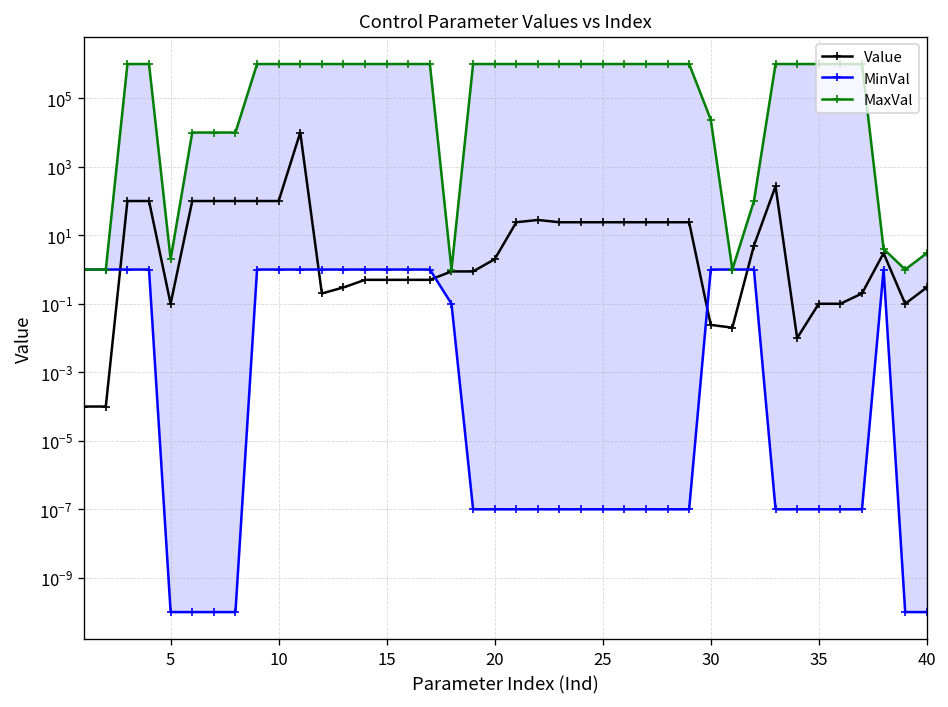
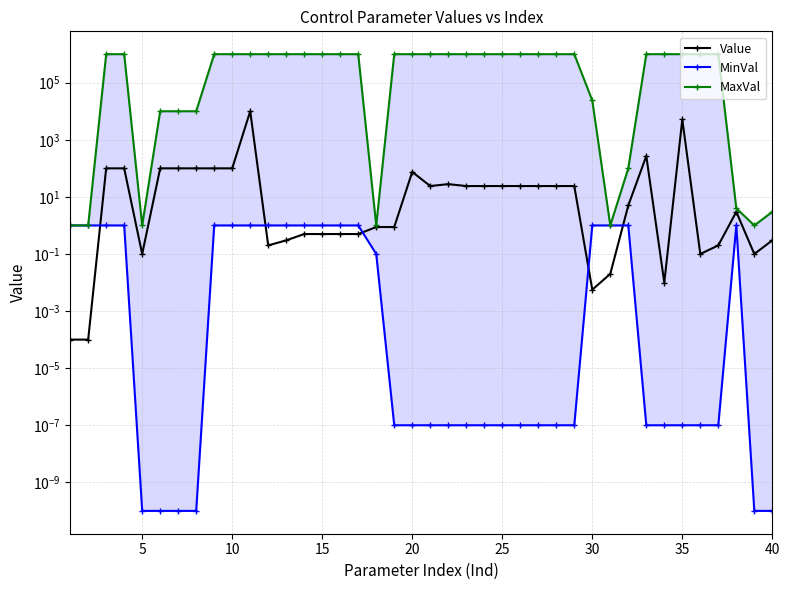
  {
    "Value": {
      "5": 0.10,
      "10": 100,
      "15": 0.5,
-     "20": 2,
+     "20": 80,
      "25": 20,
-     "30": 0.02,
-     "35": 0.1,
+     "30": 0.006,
+     "35": 5000,
      "40": 0.3
    },
    "MinVal": {
      "5": 0.00000000010,
      "10": 1.0,
      "15": 1.0,
      "20": 0.00000010,
      "25": 0.00000010,
      "30": 1.0,
      "35": 0.00000010,
      "40": 0.00000000010
    },
    "MaxVal": {
-     "5": 2,
+     "5": 1,
      "10": 1000000,
      "15": 1000000,
      "20": 1000000,
      "25": 1000000,
      "30": 20000,
      "40": 3
    }
  }
